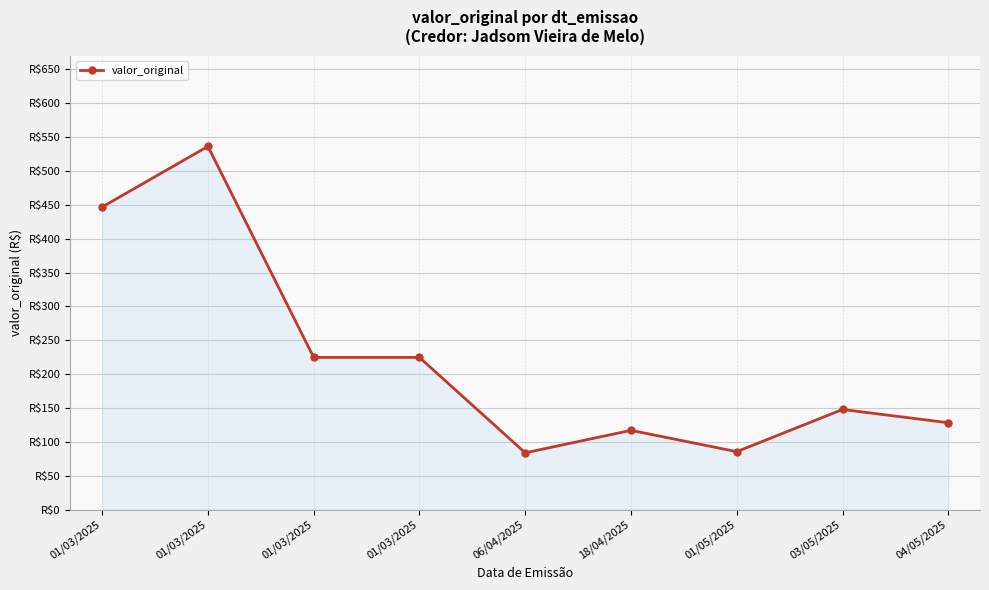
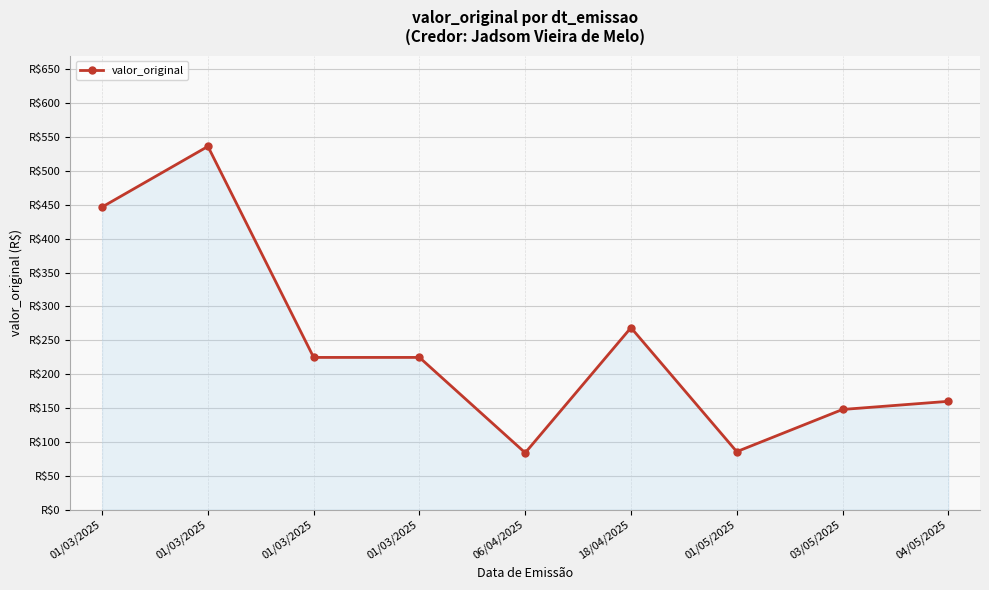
  {
    "06/04/2025": "R$80",
-   "18/04/2025": "R$120",
+   "18/04/2025": "R$270",
    "01/05/2025": "R$90",
    "03/05/2025": "R$150",
-   "04/05/2025": "R$130"
+   "04/05/2025": "R$160"
  }
